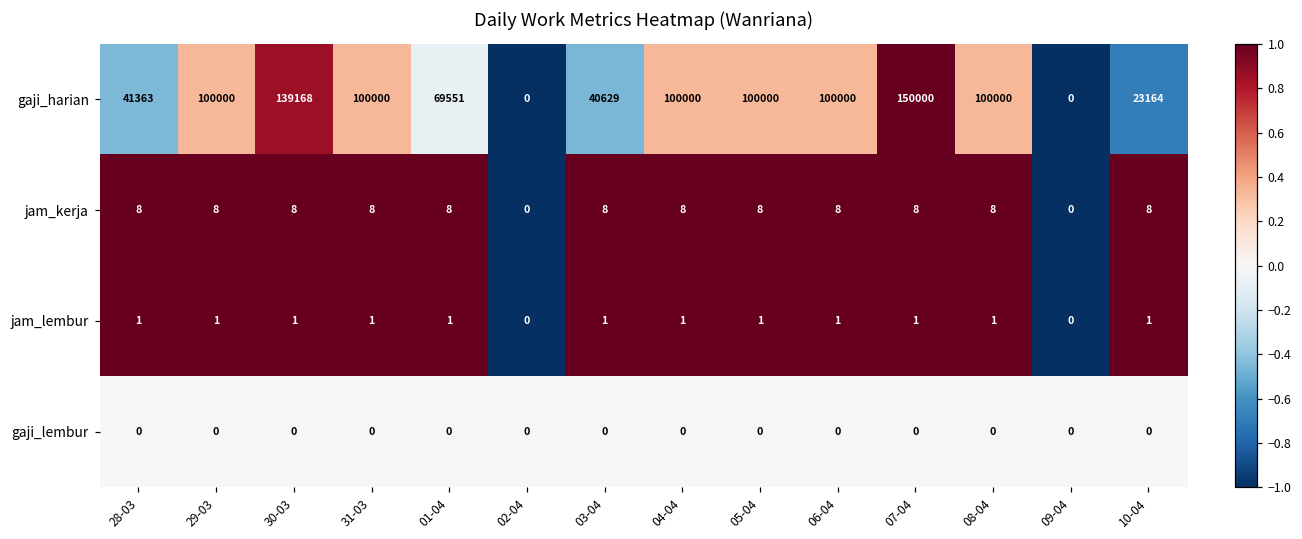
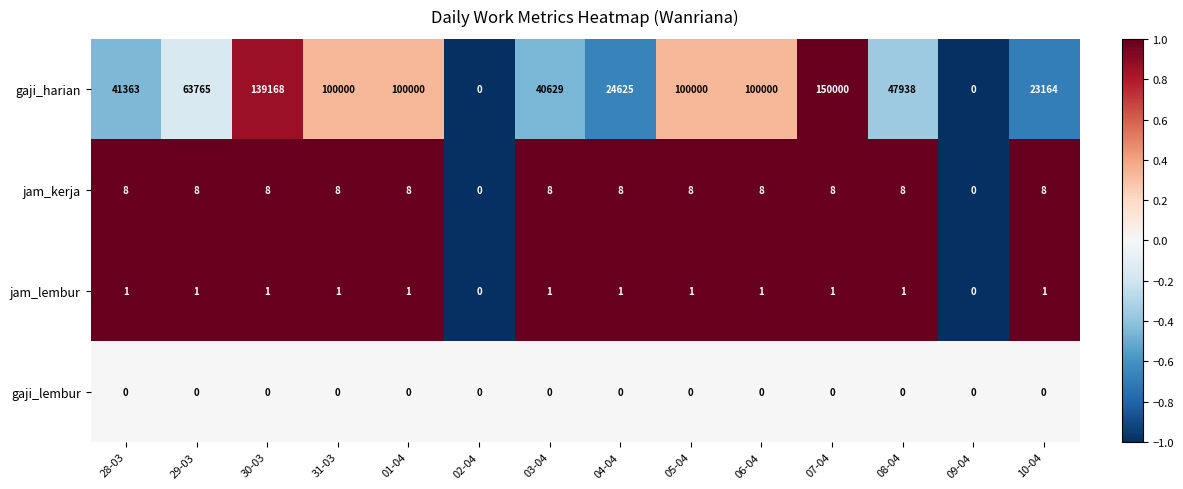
  {
    "gaji_harian": {
      "28-03": 41363,
-     "29-03": 100000,
+     "29-03": 63765,
      "30-03": 139168,
      "31-03": 100000,
-     "01-04": 69551,
+     "01-04": 100000,
      "02-04": 0,
      "03-04": 40629,
-     "04-04": 100000,
+     "04-04": 24625,
      "05-04": 100000,
      "06-04": 100000,
      "07-04": 150000,
-     "08-04": 100000,
+     "08-04": 47938,
      "09-04": 0,
      "10-04": 23164
    },
    "jam_kerja": {
      "28-03": 8,
      "29-03": 8,
      "30-03": 8,
      "31-03": 8,
      "01-04": 8,
      "02-04": 0,
      "03-04": 8,
      "04-04": 8,
      "05-04": 8,
      "06-04": 8,
      "07-04": 8,
      "08-04": 8,
      "09-04": 0,
      "10-04": 8
    },
    "jam_lembur": {
      "28-03": 1,
      "29-03": 1,
      "30-03": 1,
      "31-03": 1,
      "01-04": 1,
      "02-04": 0,
      "03-04": 1,
      "04-04": 1,
      "05-04": 1,
      "06-04": 1,
      "07-04": 1,
      "08-04": 1,
      "09-04": 0,
      "10-04": 1
    },
    "gaji_lembur": {
      "28-03": 0,
      "29-03": 0,
      "30-03": 0,
      "31-03": 0,
      "01-04": 0,
      "02-04": 0,
      "03-04": 0,
      "04-04": 0,
      "05-04": 0,
      "06-04": 0,
      "07-04": 0,
      "08-04": 0,
      "09-04": 0,
      "10-04": 0
    }
  }
